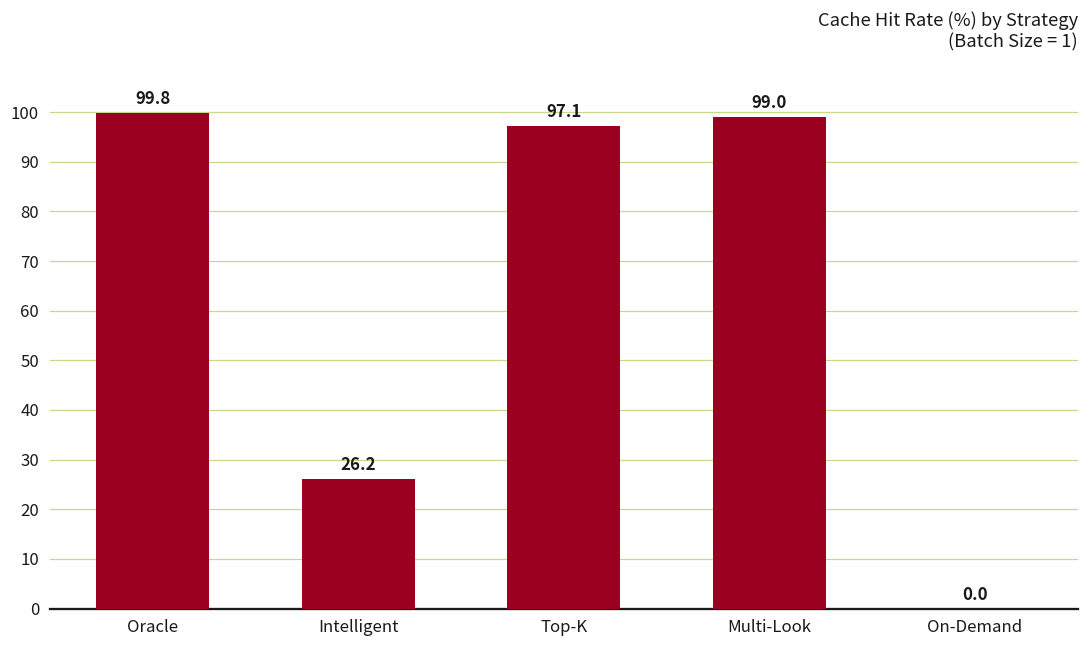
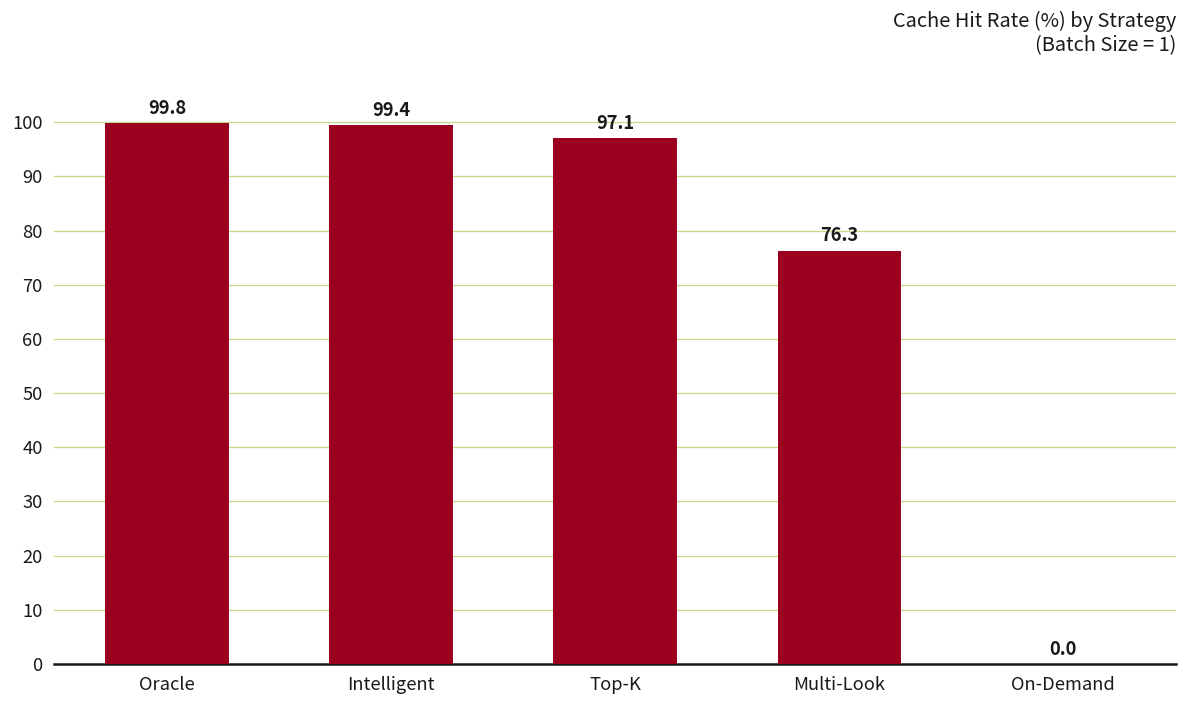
  {
    "Oracle": 99.8,
-   "Intelligent": 26.2,
+   "Intelligent": 99.4,
    "Top-K": 97.1,
-   "Multi-Look": 99.0,
+   "Multi-Look": 76.3,
    "On-Demand": 0.0
  }
